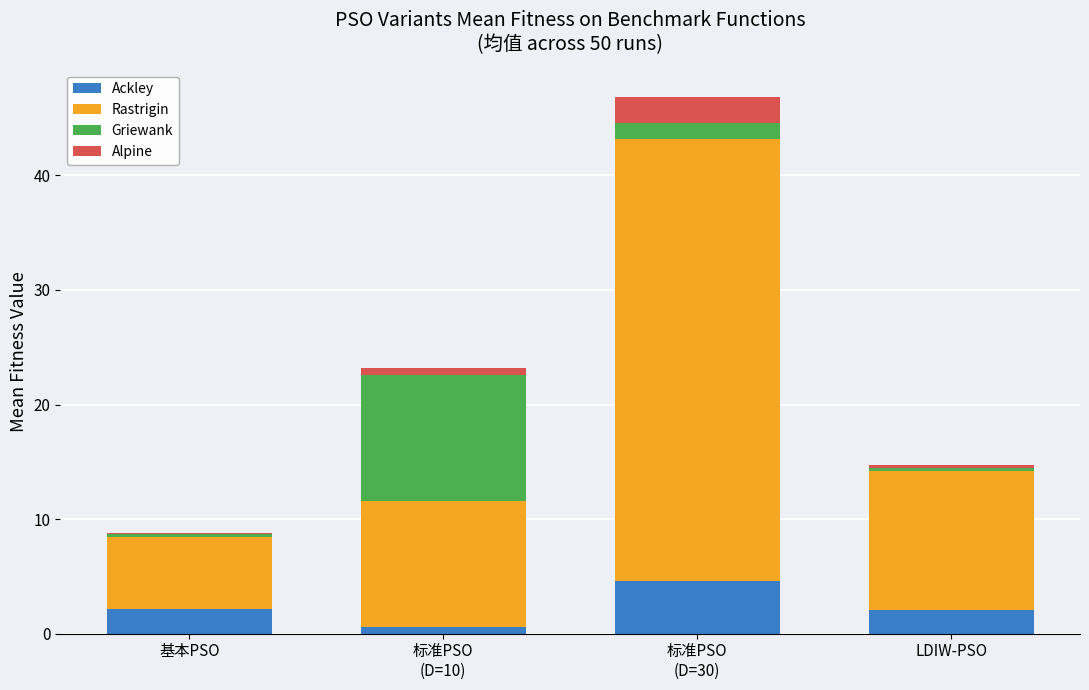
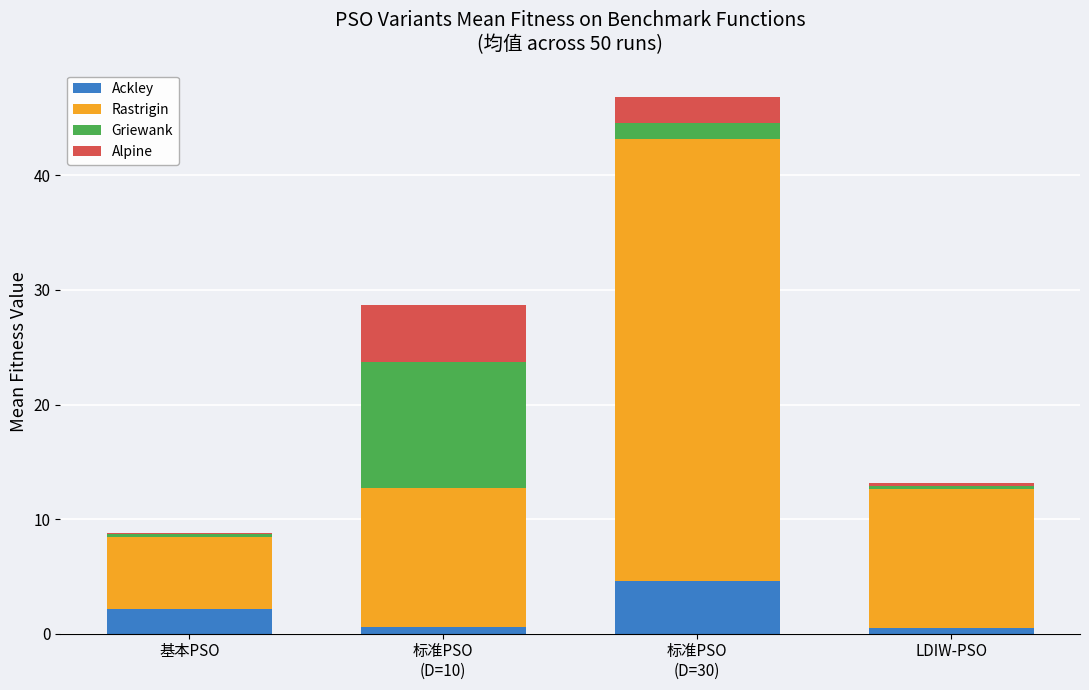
  {
    "Ackley": {
      "基本PSO": 2.1,
      "标准PSO (D=10)": 0.6,
      "标准PSO (D=30)": 4.6,
-     "LDIW-PSO": 2.0
+     "LDIW-PSO": 0.5
    },
    "Rastrigin": {
      "基本PSO": 6.3,
-     "标准PSO (D=10)": 11.0,
+     "标准PSO (D=10)": 12.1,
      "标准PSO (D=30)": 38.6,
      "LDIW-PSO": 12.2
    },
    "Griewank": {
      "标准PSO (D=10)": 11.0,
      "标准PSO (D=30)": 1.4,
      "LDIW-PSO": 0.2
    },
    "Alpine": {
-     "标准PSO (D=10)": 0.6,
+     "标准PSO (D=10)": 5.0,
      "标准PSO (D=30)": 2.3,
      "LDIW-PSO": 0.3
    }
  }
